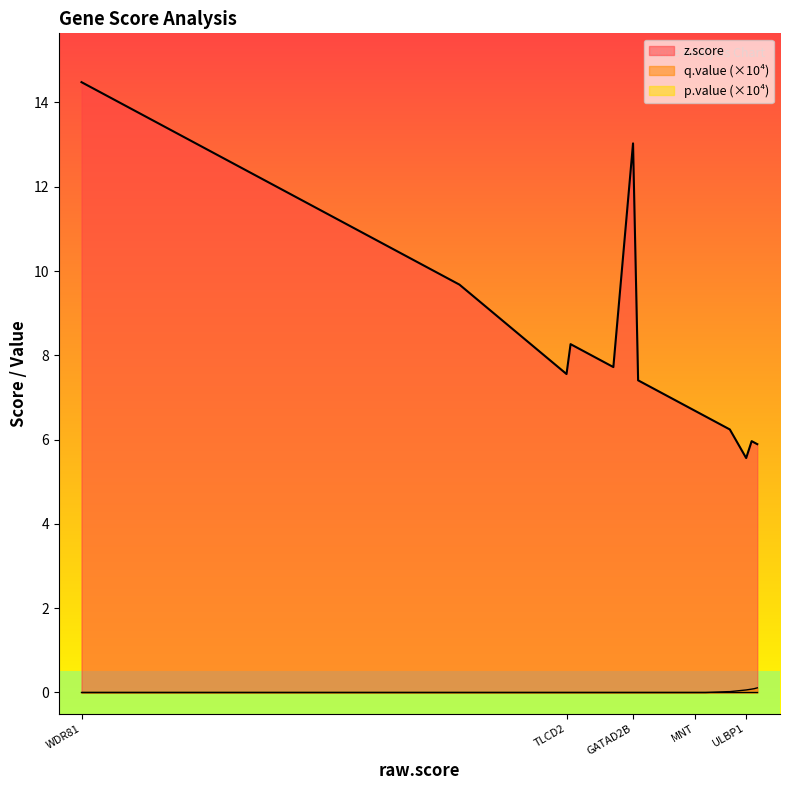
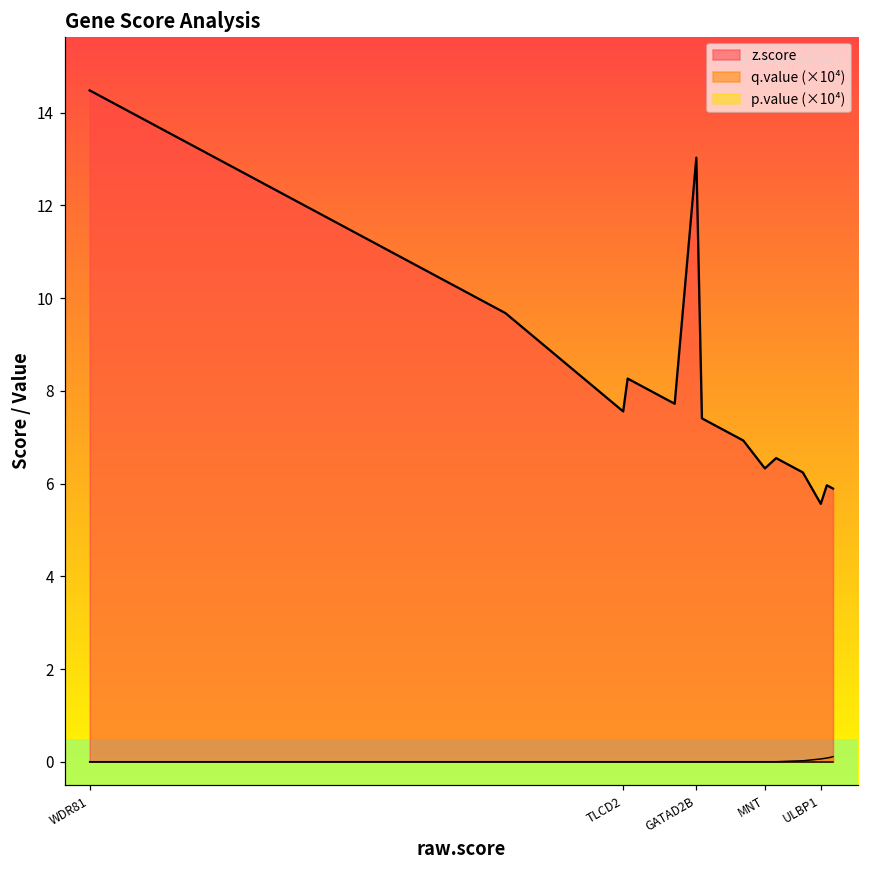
  {
    "z.score": {
      "WDR81": 14.5,
      "TLCD2": 7.6,
      "GATAD2B": 13.0,
-     "MNT": 6.7,
+     "MNT": 6.3,
      "ULBP1": 5.6
    }
  }
